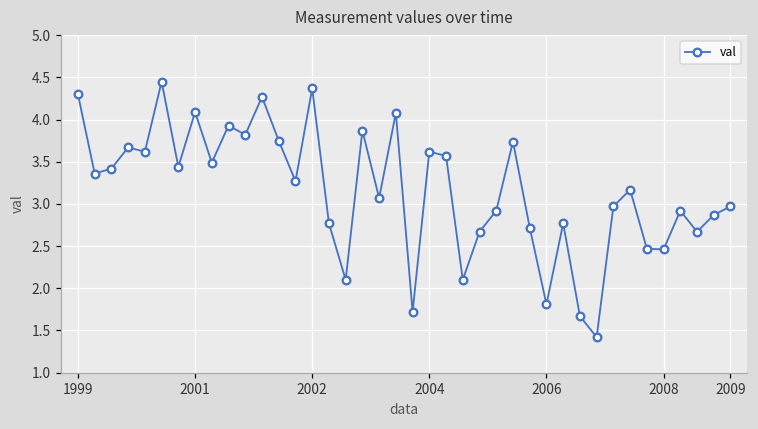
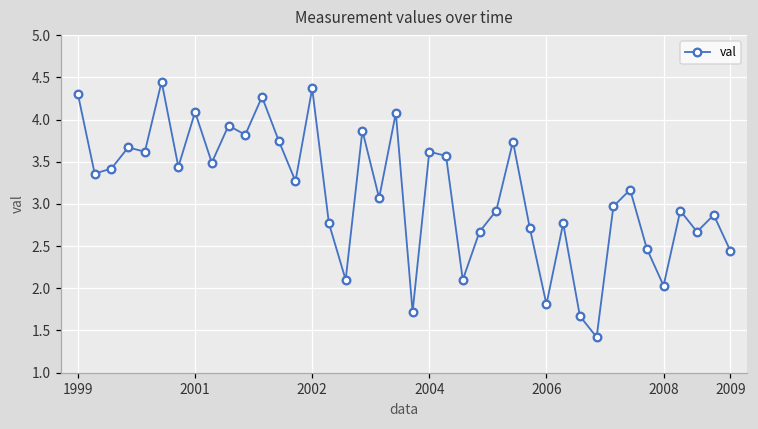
  {
    "1999": 4.3,
    "2001": 4.1,
    "2002": 4.4,
    "2004": 3.6,
    "2006": 1.8,
-   "2008": 2.5,
-   "2009": 3.0
+   "2008": 2.0,
+   "2009": 2.4
  }
